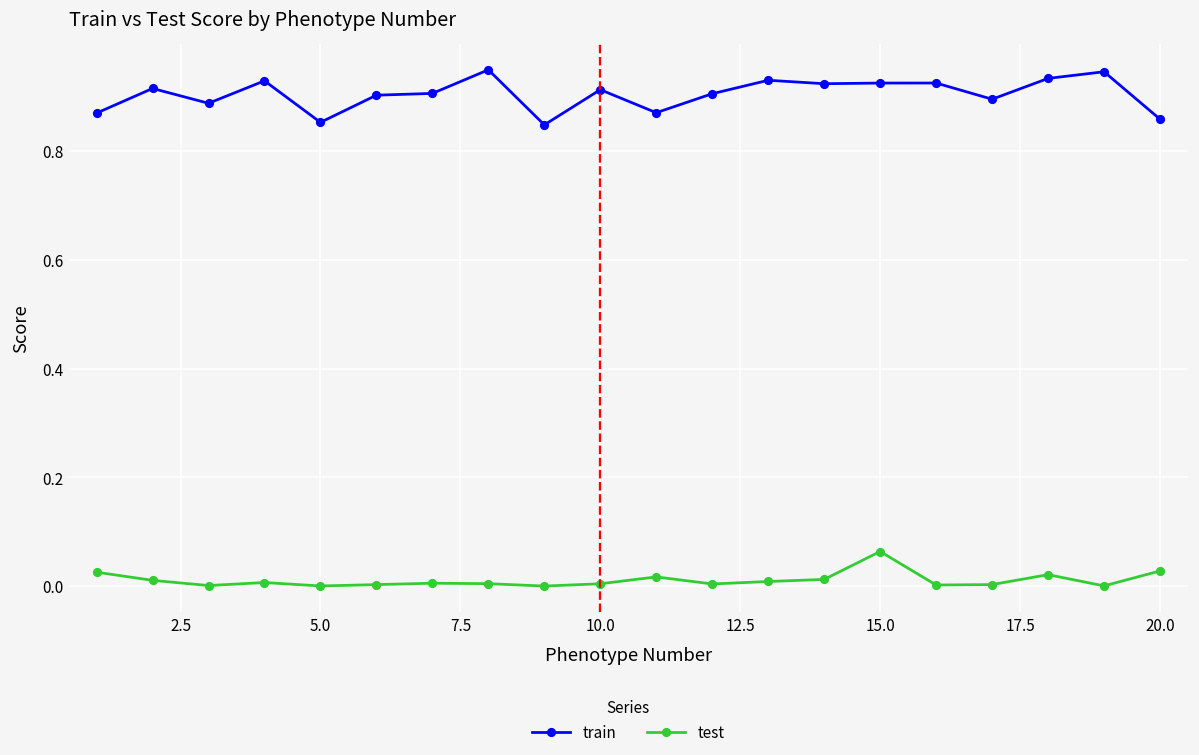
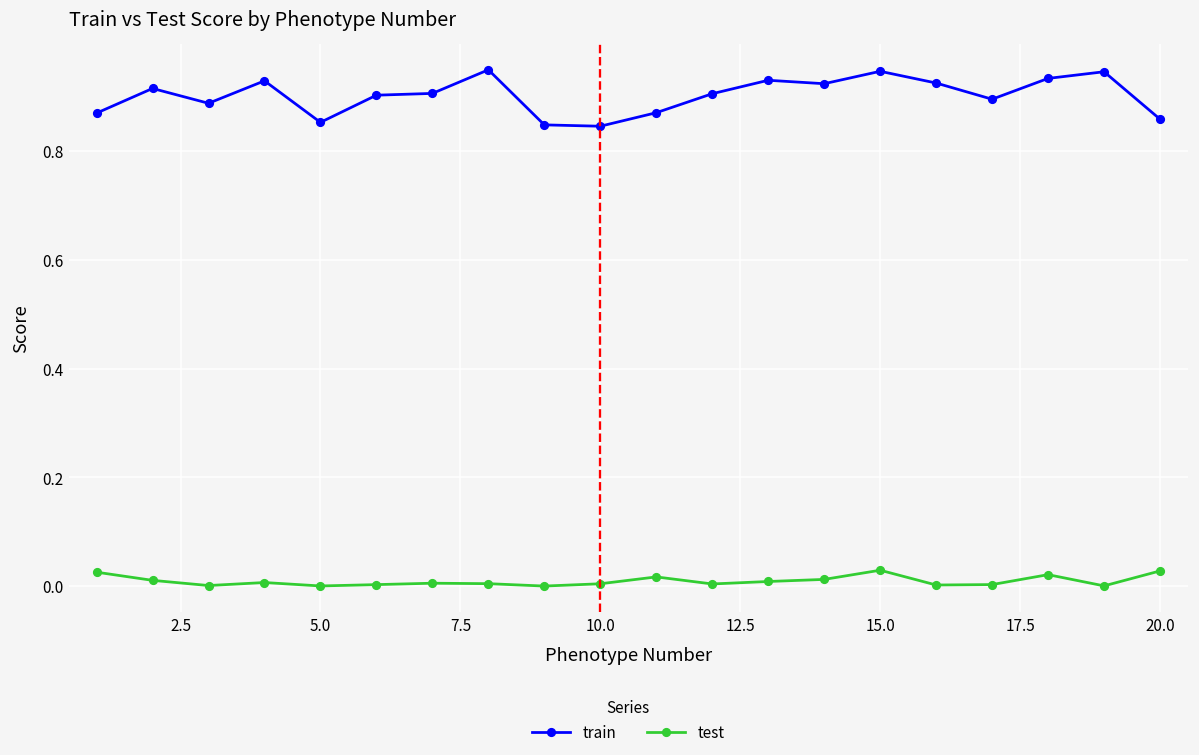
  {
    "train": {
      "5.0": 0.85,
-     "10.0": 0.91,
-     "15.0": 0.93,
+     "10.0": 0.85,
+     "15.0": 0.95,
      "20.0": 0.86
    },
    "test": {
      "5.0": 0.00,
      "10.0": 0.00,
-     "15.0": 0.06,
+     "15.0": 0.03,
      "20.0": 0.03
    }
  }
